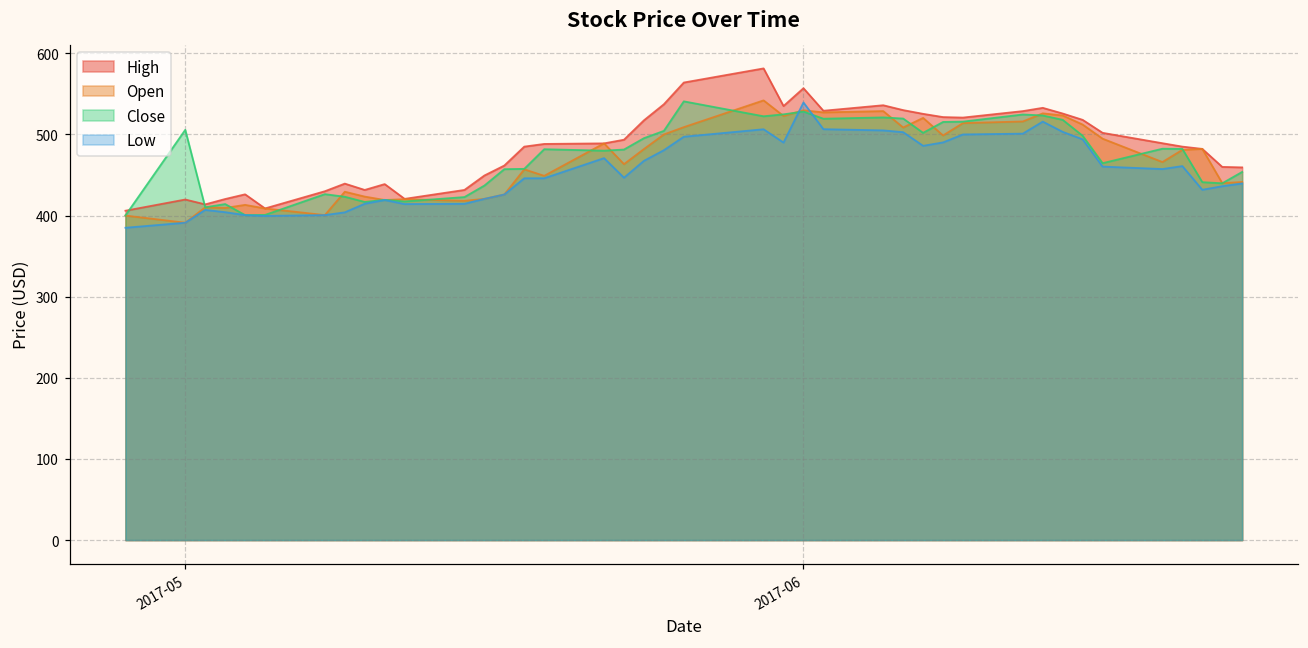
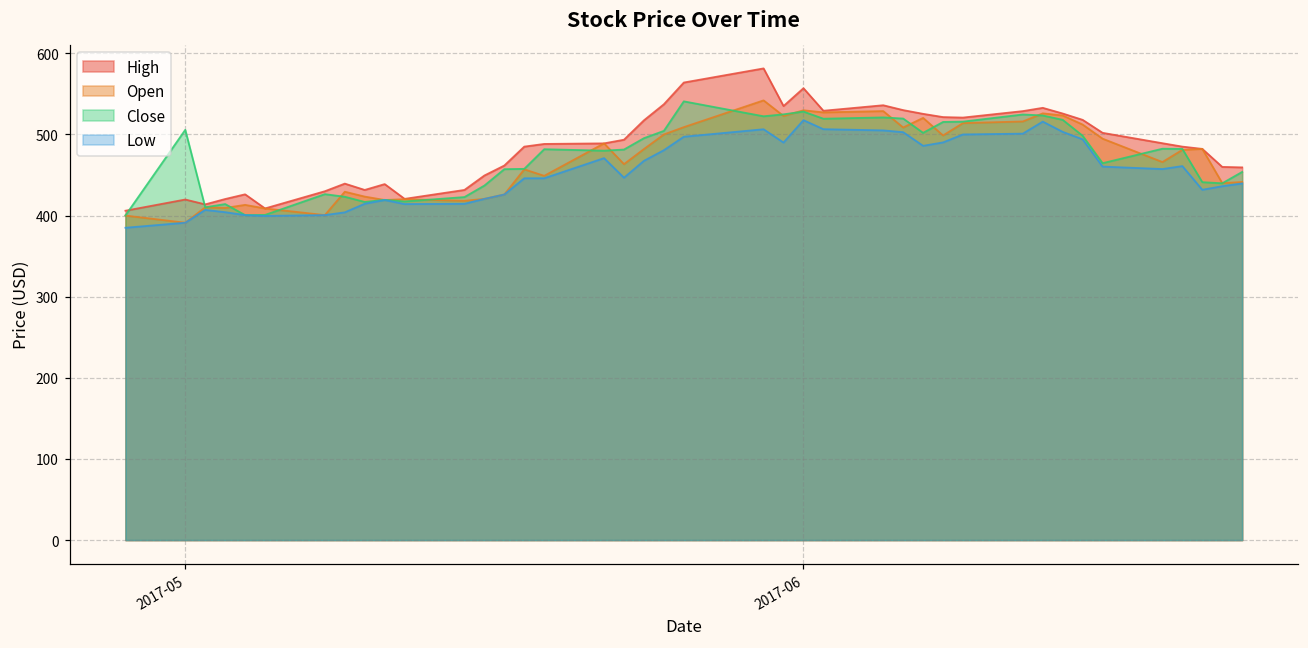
  {
    "Close": {
      "2017-05": 510
    },
    "Low": {
-     "2017-06": 540
+     "2017-06": 520
    }
  }
